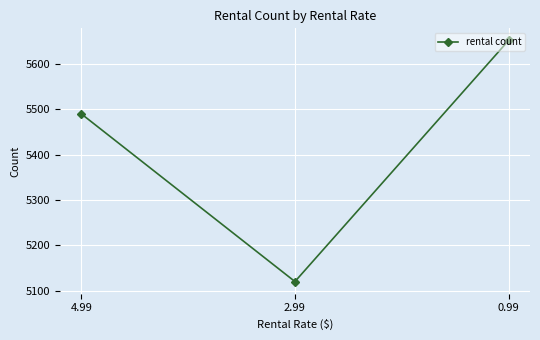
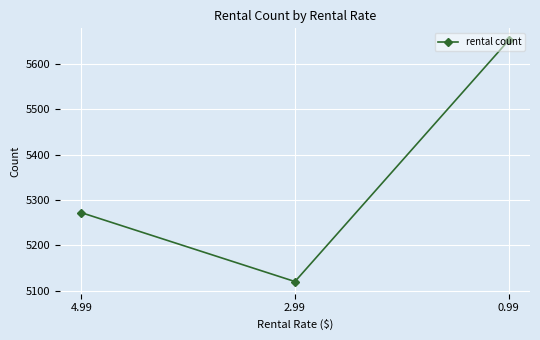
  {
-   "4.99": 5490,
+   "4.99": 5270,
    "2.99": 5120
  }
